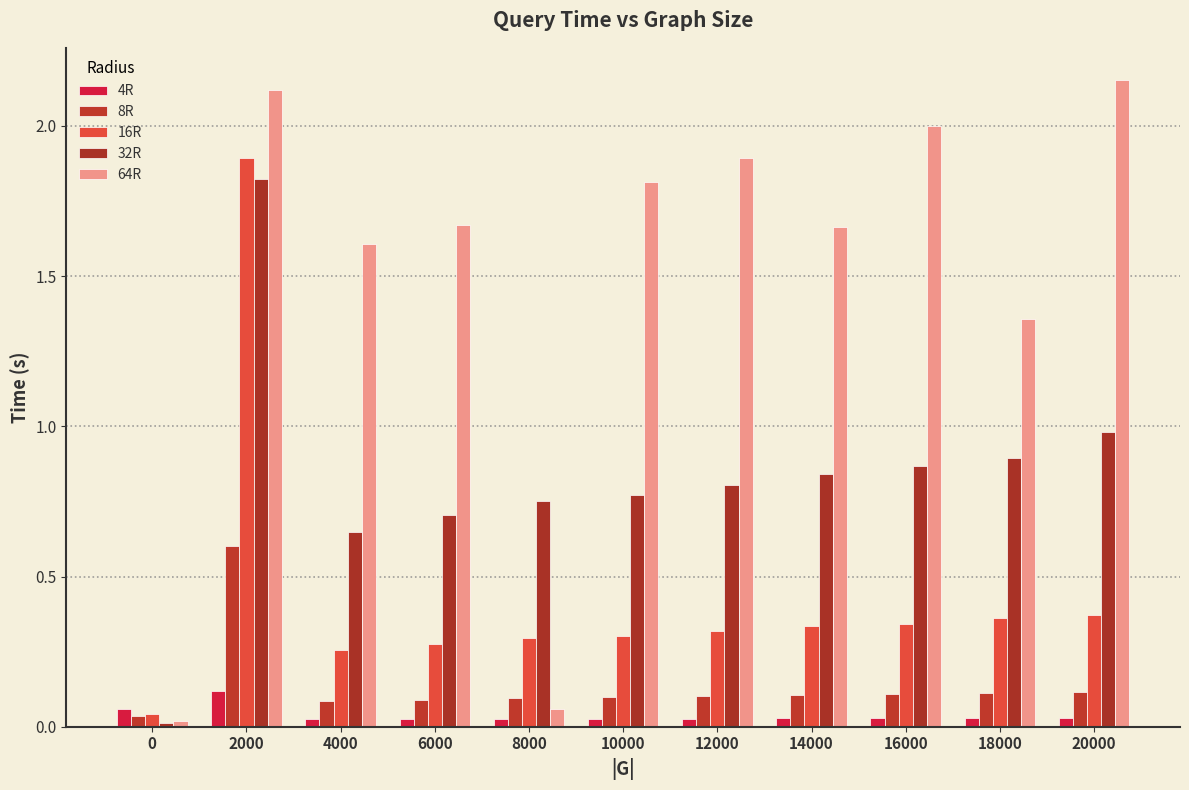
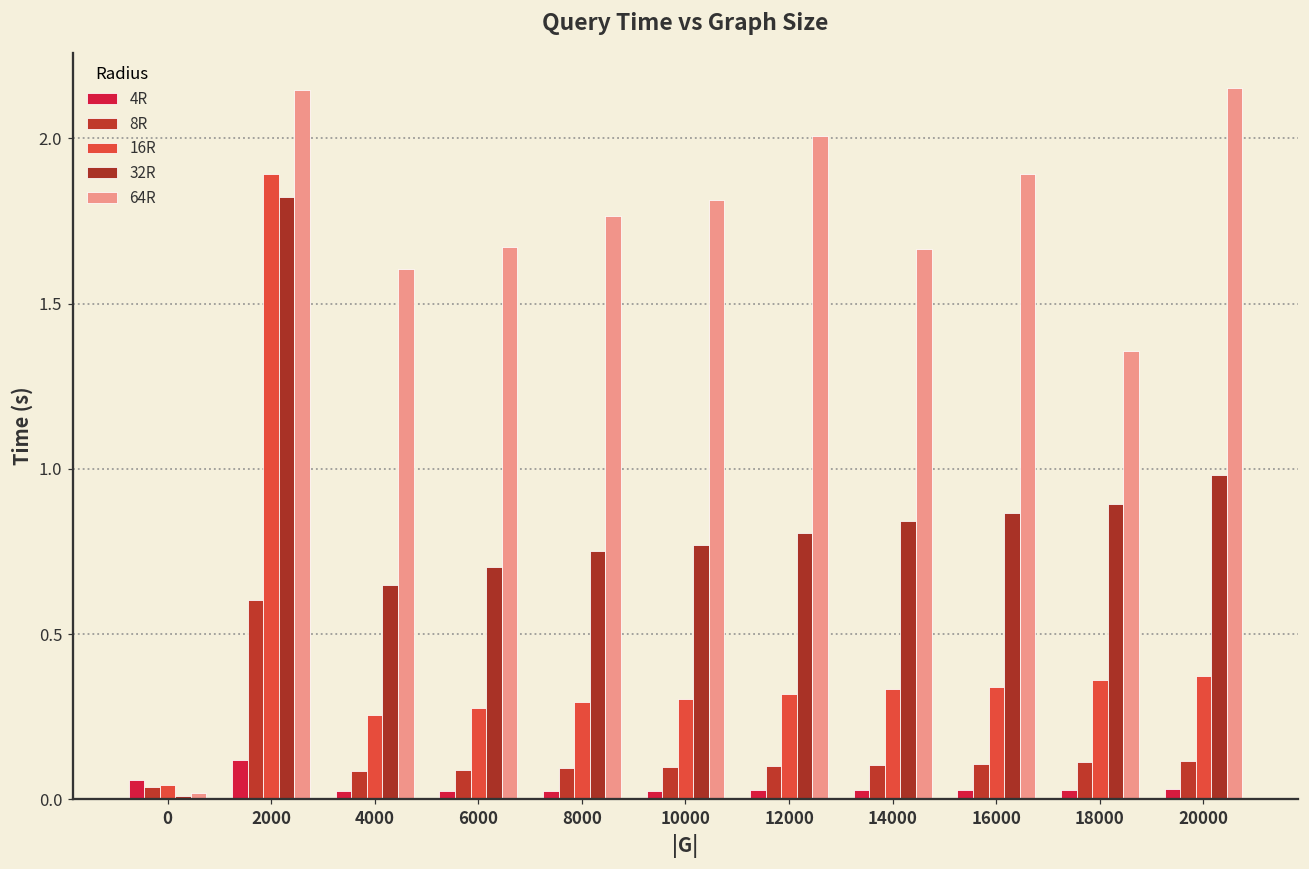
  {
    "64R": {
      "0": 0.02,
-     "2000": 2.12,
+     "2000": 2.15,
      "4000": 1.61,
      "6000": 1.67,
-     "8000": 0.06,
+     "8000": 1.76,
      "10000": 1.81,
-     "12000": 1.89,
+     "12000": 2.01,
      "14000": 1.66,
-     "16000": 2.00,
+     "16000": 1.89,
      "18000": 1.36,
      "20000": 2.15
    }
  }
